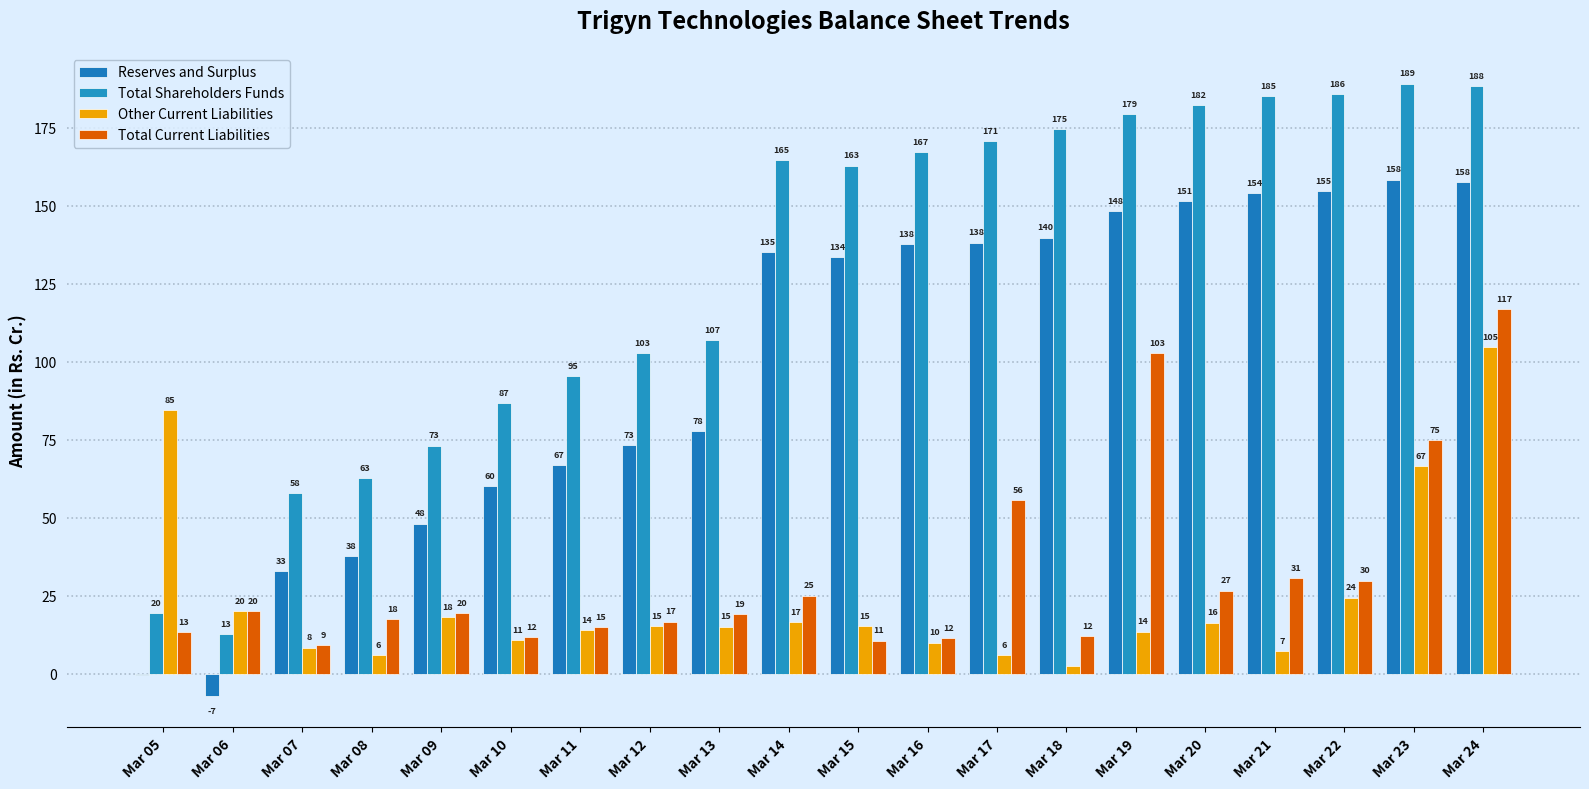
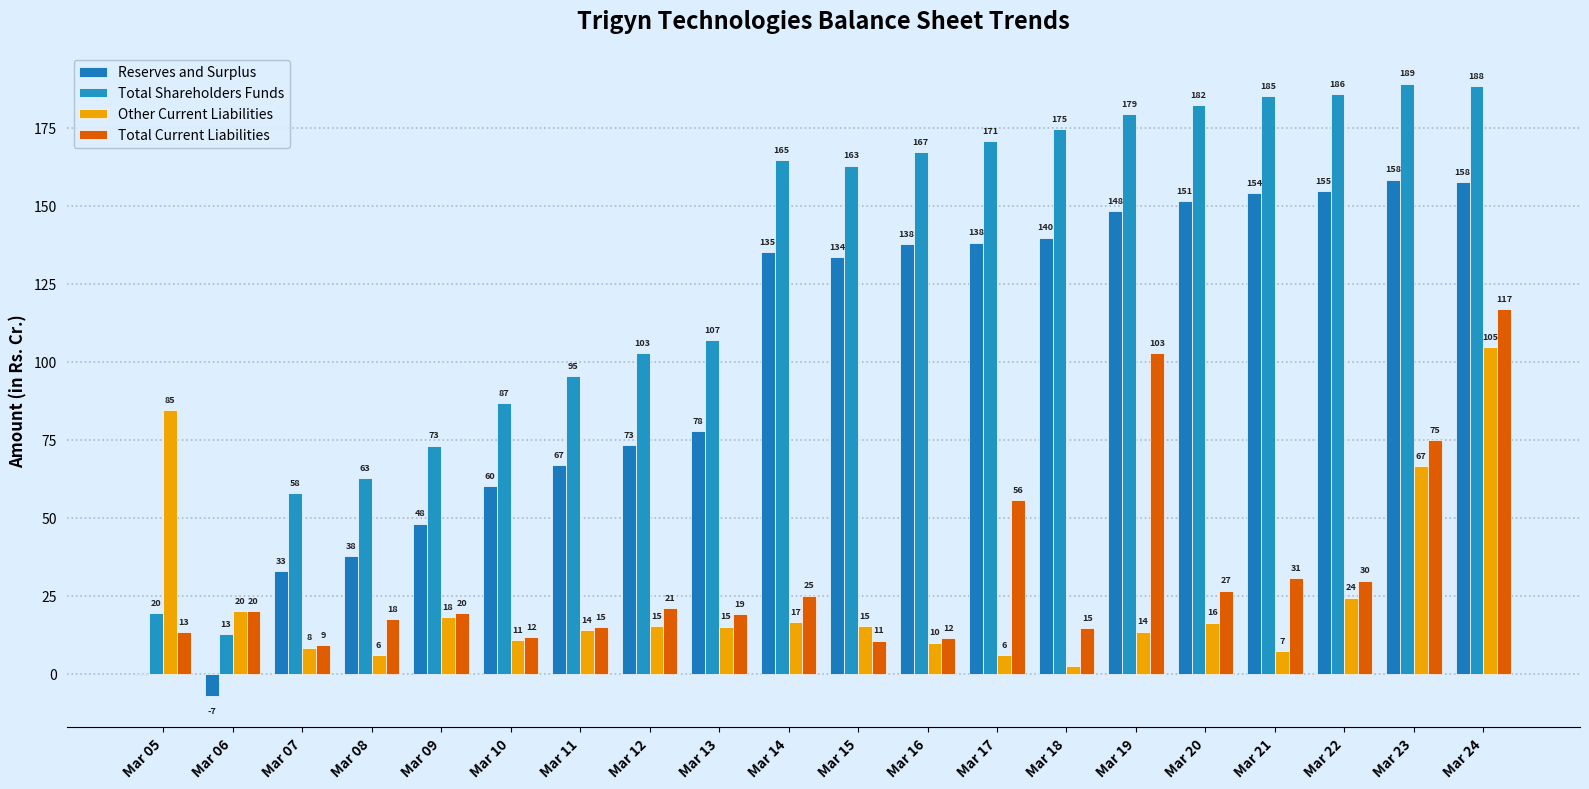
  {
    "Other Current Liabilities": {
      "Mar 05": 85,
      "Mar 06": 20,
      "Mar 07": 8,
      "Mar 08": 6,
      "Mar 09": 18,
      "Mar 10": 11,
      "Mar 11": 14,
      "Mar 12": 15,
      "Mar 13": 15,
      "Mar 14": 17,
      "Mar 15": 15,
      "Mar 16": 10,
      "Mar 17": 6,
      "Mar 19": 14,
      "Mar 20": 16,
      "Mar 21": 7,
      "Mar 22": 24,
      "Mar 23": 67,
      "Mar 24": 105
    },
    "Total Current Liabilities": {
      "Mar 05": 13,
      "Mar 06": 20,
      "Mar 07": 9,
      "Mar 08": 18,
      "Mar 09": 20,
      "Mar 10": 12,
      "Mar 11": 15,
-     "Mar 12": 17,
+     "Mar 12": 21,
      "Mar 13": 19,
      "Mar 14": 25,
      "Mar 15": 11,
      "Mar 16": 12,
      "Mar 17": 56,
-     "Mar 18": 12,
+     "Mar 18": 15,
      "Mar 19": 103,
      "Mar 20": 27,
      "Mar 21": 31,
      "Mar 22": 30,
      "Mar 23": 75,
      "Mar 24": 117
    }
  }
